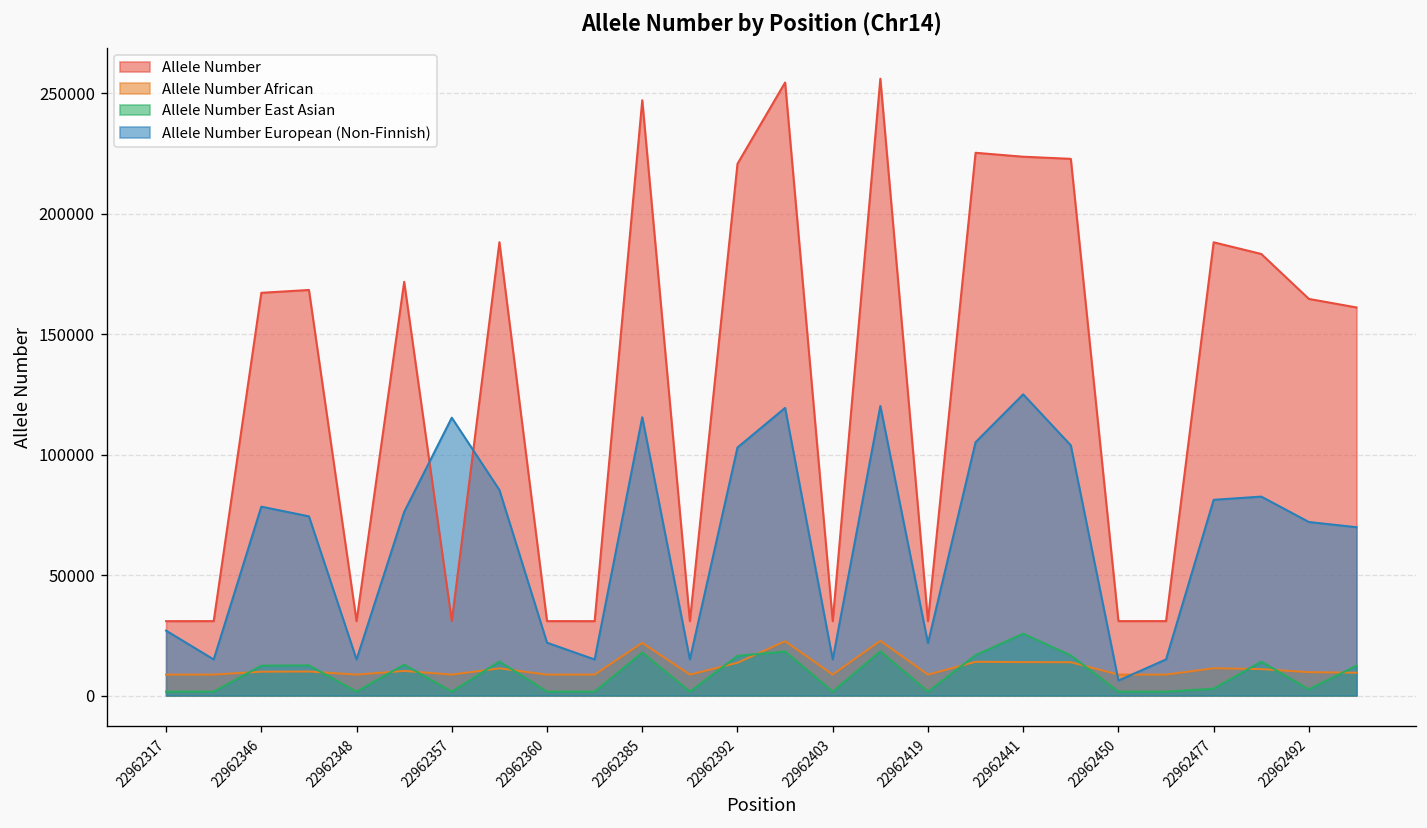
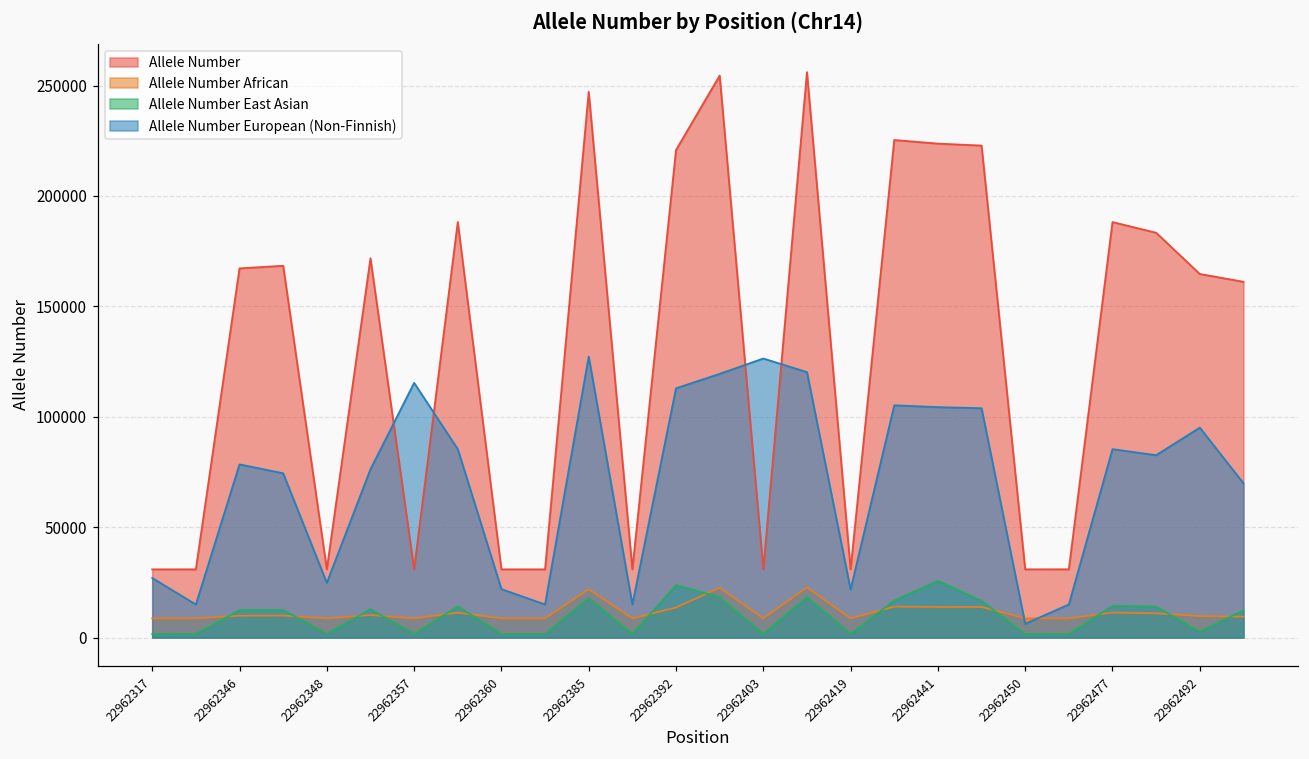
  {
    "Allele Number East Asian": {
      "22962317": 2000,
      "22962346": 12000,
      "22962348": 2000,
      "22962357": 2000,
      "22962360": 2000,
      "22962385": 18000,
-     "22962392": 16000,
+     "22962392": 24000,
      "22962403": 2000,
      "22962419": 2000,
      "22962441": 26000,
      "22962450": 2000,
-     "22962477": 3000,
+     "22962477": 14000,
      "22962492": 3000
    },
    "Allele Number European (Non-Finnish)": {
      "22962317": 27000,
      "22962346": 78000,
-     "22962348": 15000,
+     "22962348": 25000,
      "22962357": 115000,
      "22962360": 22000,
-     "22962385": 116000,
-     "22962392": 103000,
-     "22962403": 15000,
+     "22962385": 127000,
+     "22962392": 113000,
+     "22962403": 126000,
      "22962419": 22000,
-     "22962441": 125000,
+     "22962441": 104000,
      "22962450": 6000,
-     "22962477": 81000,
-     "22962492": 72000
+     "22962477": 85000,
+     "22962492": 95000
    }
  }
